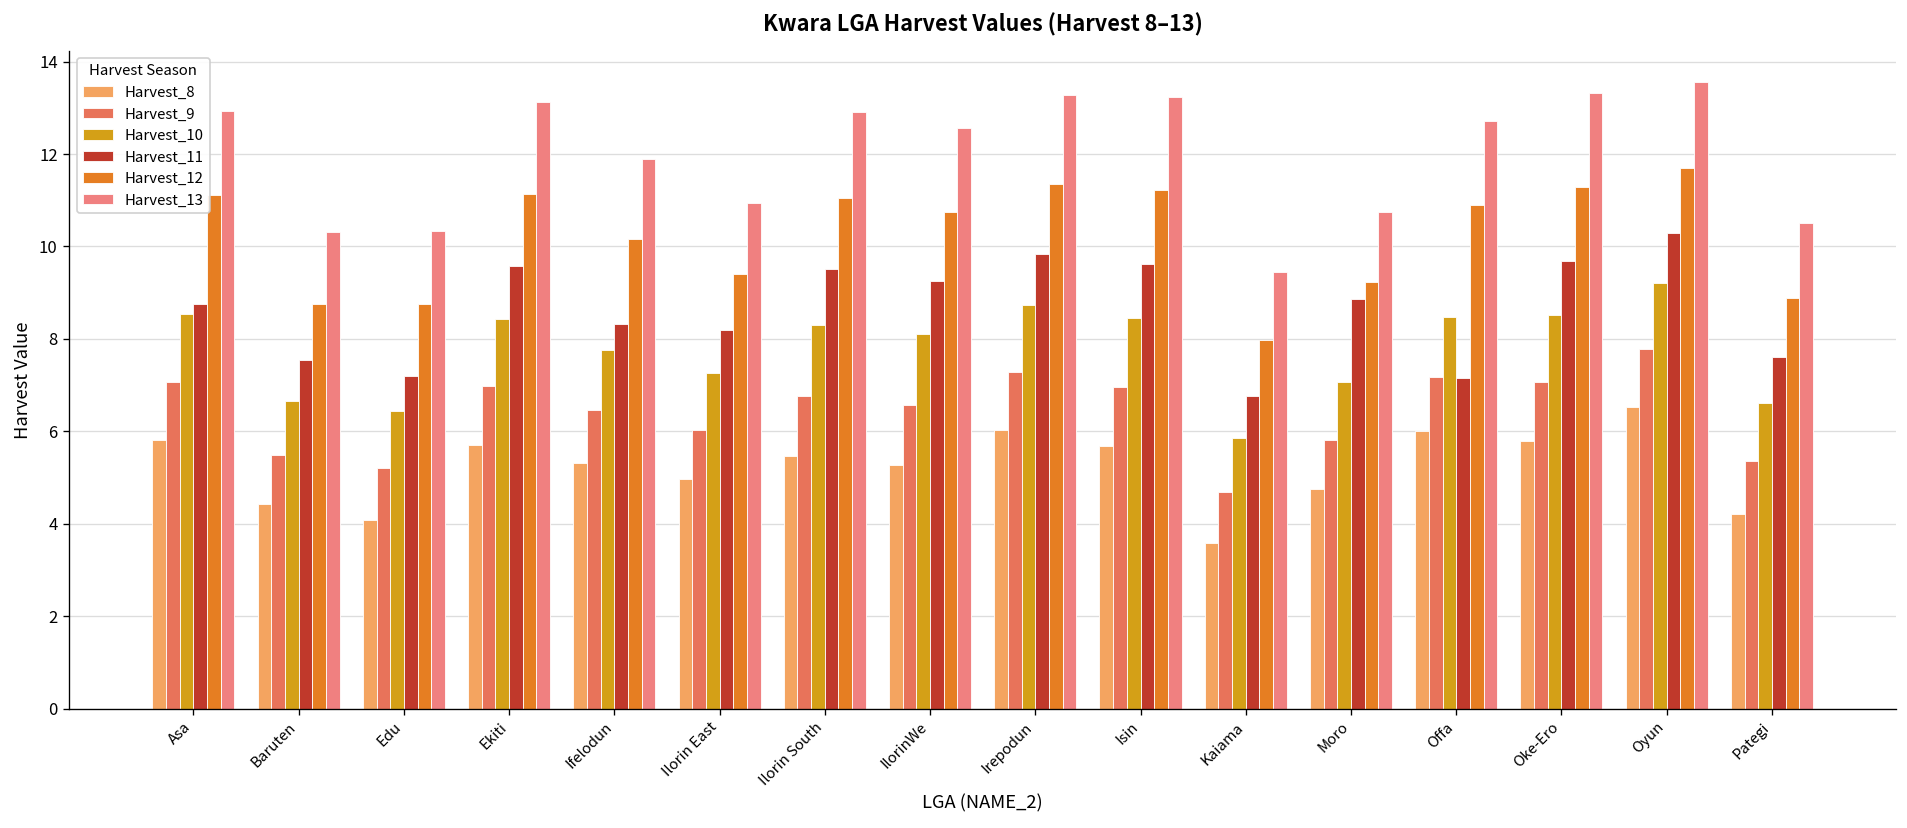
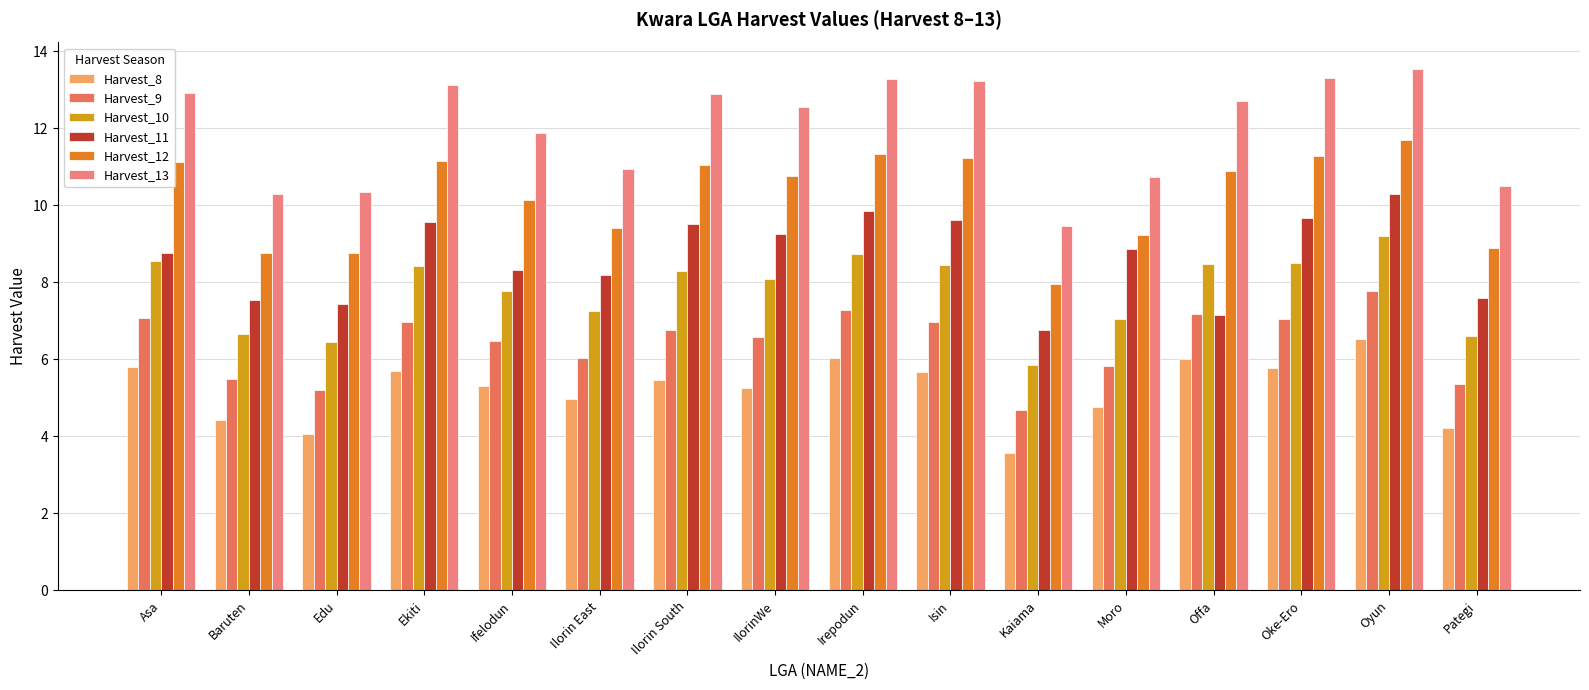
  {
    "Harvest_11": {
      "Asa": 8.8,
      "Baruten": 7.6,
-     "Edu": 7.2,
+     "Edu": 7.4,
      "Ekiti": 9.6,
      "Ifelodun": 8.3,
      "Ilorin East": 8.2,
      "Ilorin South": 9.5,
      "IlorinWe": 9.3,
      "Irepodun": 9.8,
      "Isin": 9.6,
      "Kaiama": 6.8,
      "Moro": 8.9,
      "Offa": 7.1,
      "Oke-Ero": 9.7,
      "Oyun": 10.3,
      "Pategi": 7.6
    }
  }
